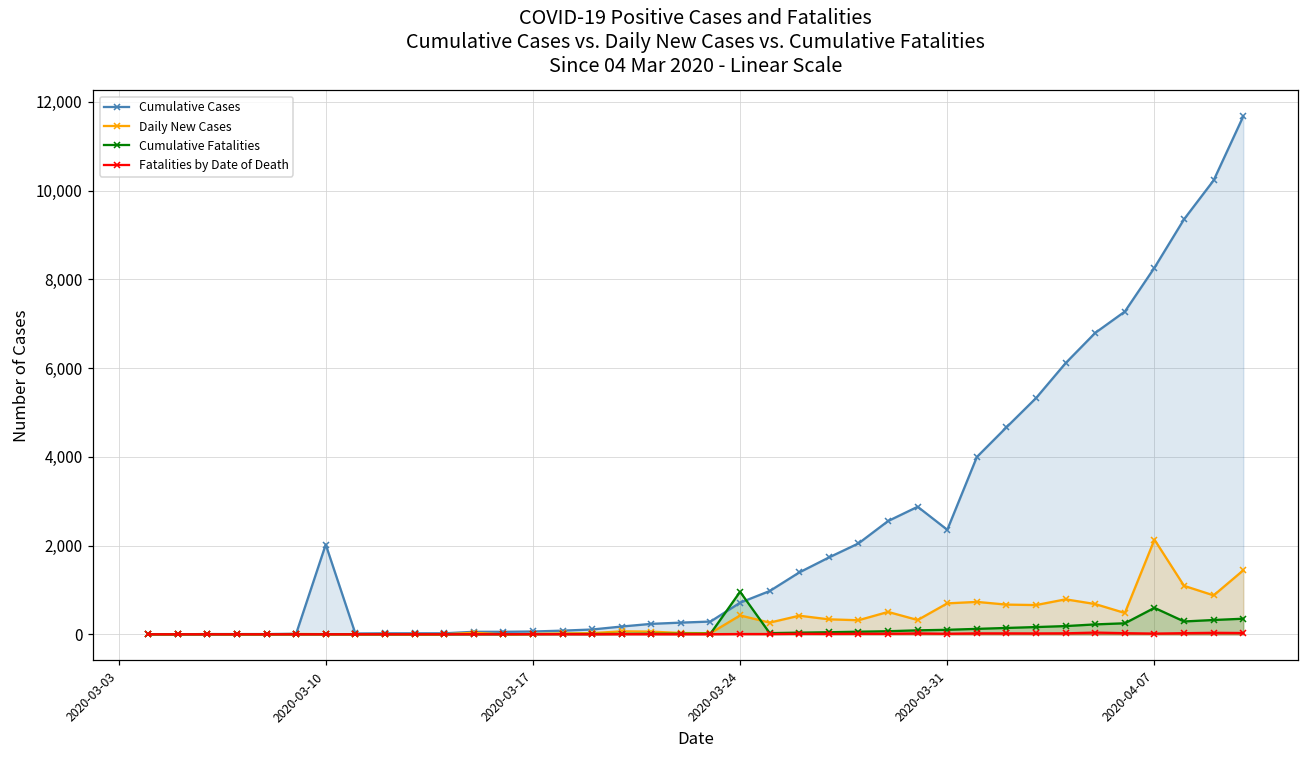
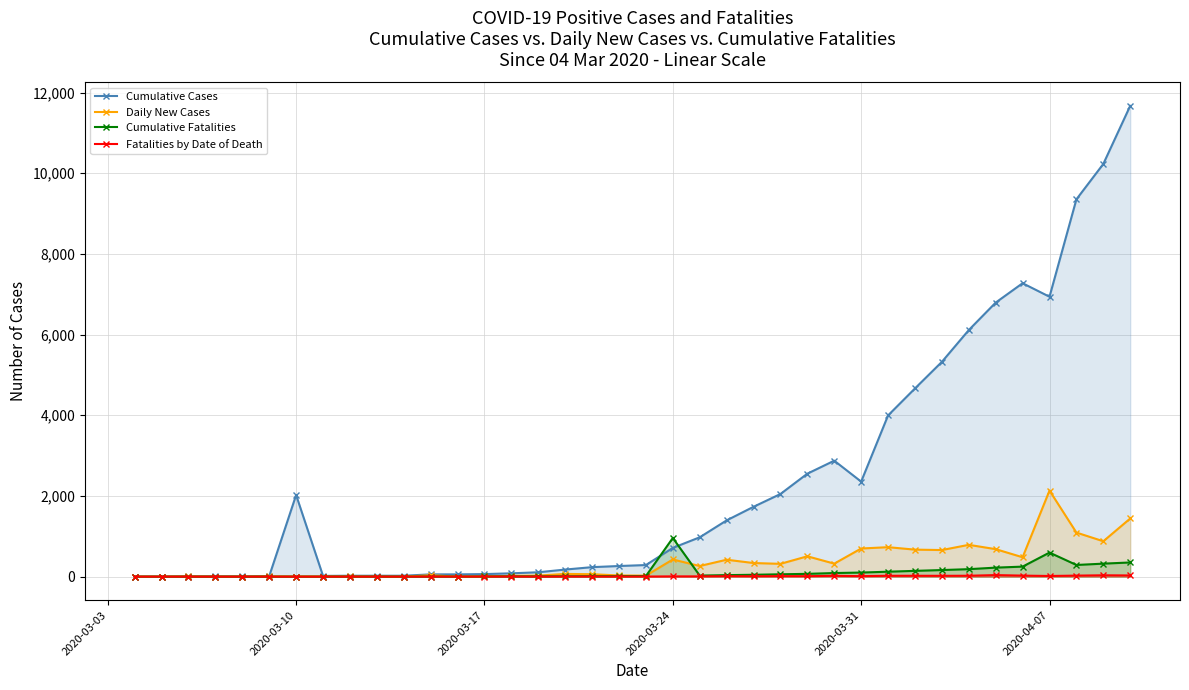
  {
    "Cumulative Cases": {
      "2020-03-10": "2,000",
      "2020-03-24": "700",
      "2020-03-31": "2,400",
-     "2020-04-07": "8,300"
+     "2020-04-07": "6,900"
    },
    "Daily New Cases": {
      "2020-03-24": "400",
      "2020-03-31": "700",
      "2020-04-07": "2,100"
    },
    "Cumulative Fatalities": {
      "2020-03-24": "1,000",
      "2020-03-31": "100",
      "2020-04-07": "600"
    },
    "Fatalities by Date of Death": {
      "2020-03-24": "0",
      "2020-03-31": "0",
      "2020-04-07": "0"
    }
  }
